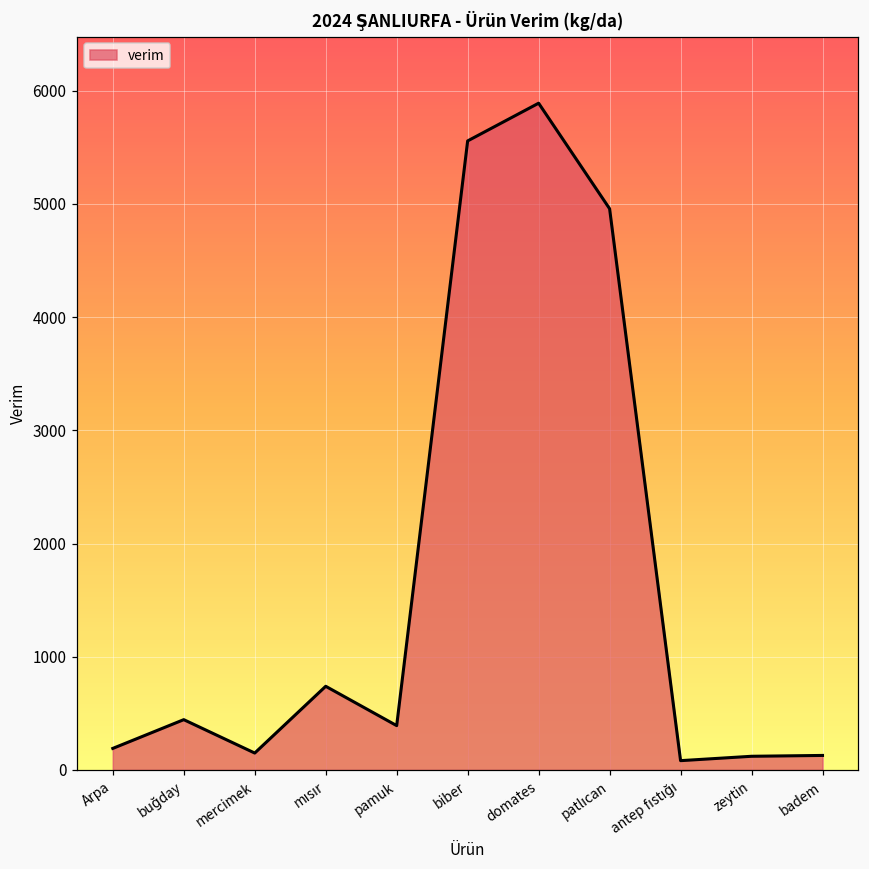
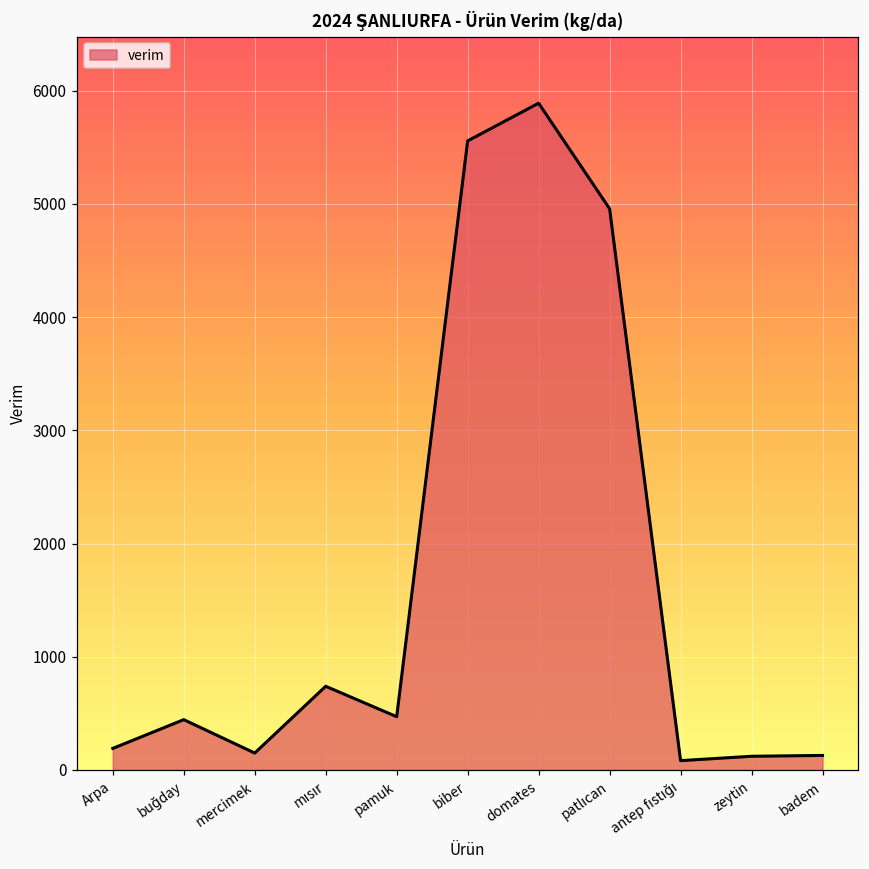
  {
    "Arpa": 190,
    "buğday": 440,
    "mercimek": 150,
    "mısır": 740,
-   "pamuk": 390,
+   "pamuk": 470,
    "biber": 5560,
    "domates": 5890,
    "patlıcan": 4960,
    "antep fıstığı": 80,
    "zeytin": 120,
    "badem": 130
  }
